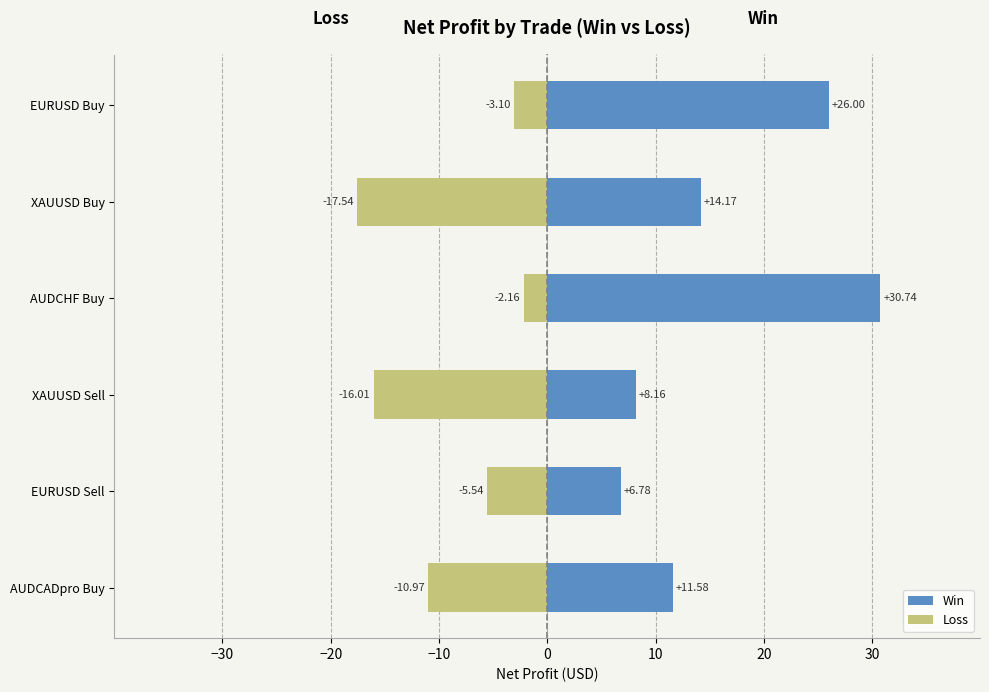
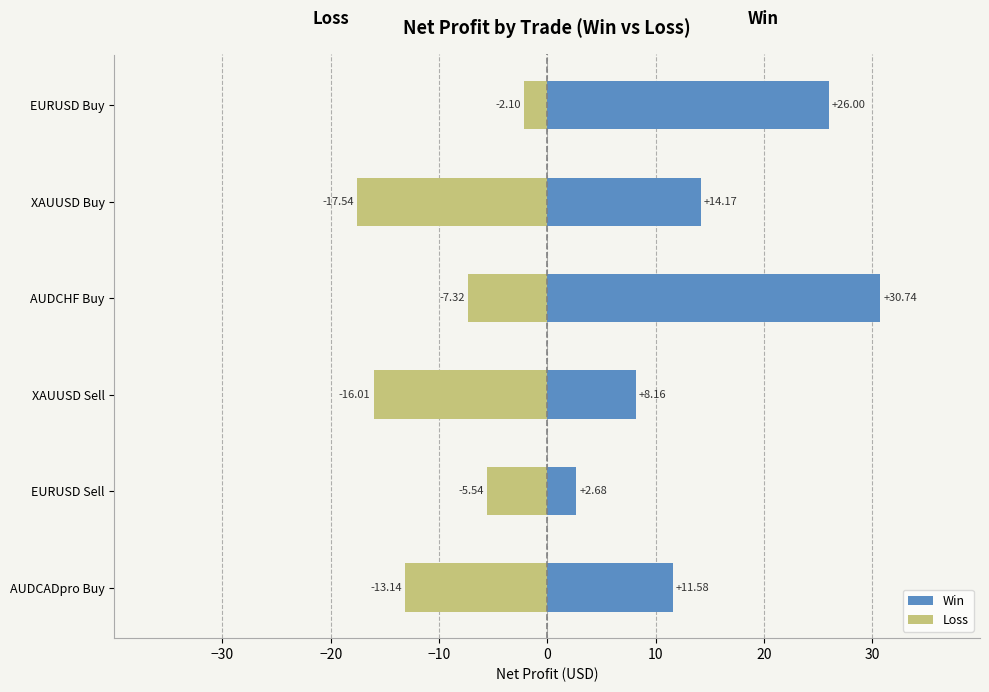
  {
    "Win": {
      "EURUSD Buy": "+26.00",
      "XAUUSD Buy": "+14.17",
      "AUDCHF Buy": "+30.74",
      "XAUUSD Sell": "+8.16",
-     "EURUSD Sell": "+6.78",
+     "EURUSD Sell": "+2.68",
      "AUDCADpro Buy": "+11.58"
    },
    "Loss": {
-     "EURUSD Buy": "-3.10",
+     "EURUSD Buy": "-2.10",
      "XAUUSD Buy": "-17.54",
-     "AUDCHF Buy": "-2.16",
+     "AUDCHF Buy": "-7.32",
      "XAUUSD Sell": "-16.01",
      "EURUSD Sell": "-5.54",
-     "AUDCADpro Buy": "-10.97"
+     "AUDCADpro Buy": "-13.14"
    }
  }
